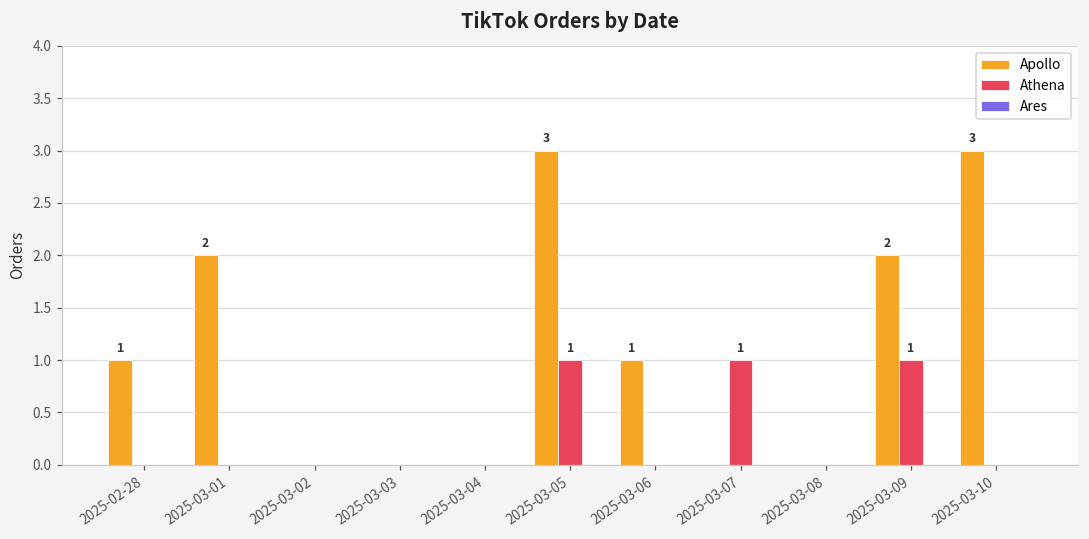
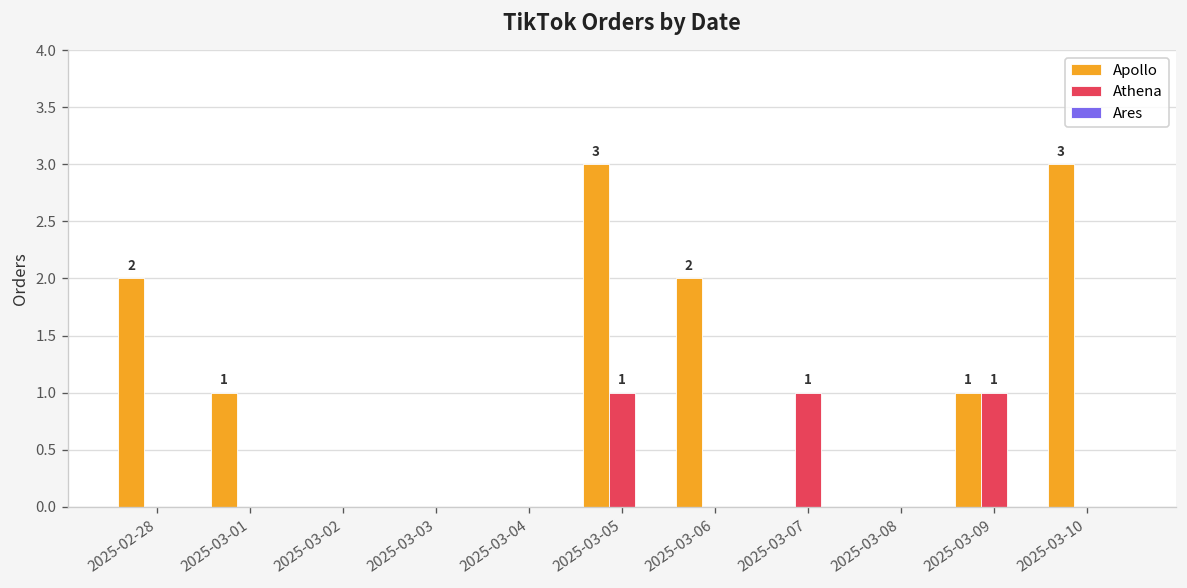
  {
    "Apollo": {
-     "2025-02-28": 1,
-     "2025-03-01": 2,
+     "2025-02-28": 2,
+     "2025-03-01": 1,
      "2025-03-05": 3,
-     "2025-03-06": 1,
-     "2025-03-09": 2,
+     "2025-03-06": 2,
+     "2025-03-09": 1,
      "2025-03-10": 3
    },
    "Athena": {
      "2025-03-05": 1,
      "2025-03-07": 1,
      "2025-03-09": 1
    },
    "Ares": {
      "2025-02-28": 0.0,
      "2025-03-01": 0.0,
      "2025-03-02": 0.0,
      "2025-03-03": 0.0,
      "2025-03-04": 0.0,
      "2025-03-05": 0.0,
      "2025-03-06": 0.0,
      "2025-03-07": 0.0,
      "2025-03-08": 0.0,
      "2025-03-09": 0.0,
      "2025-03-10": 0.0
    }
  }
